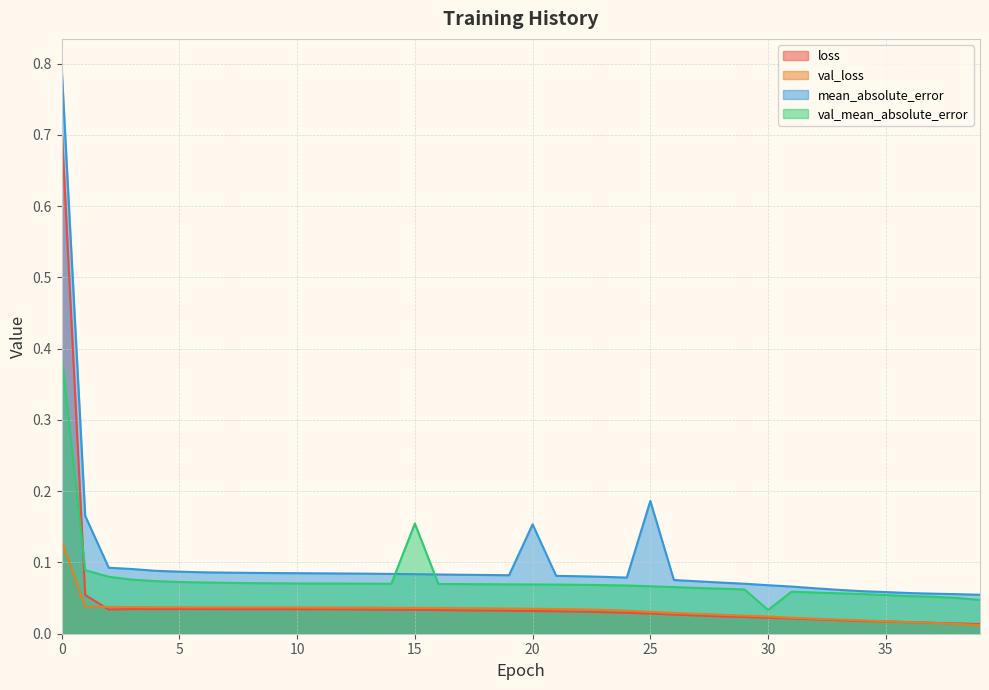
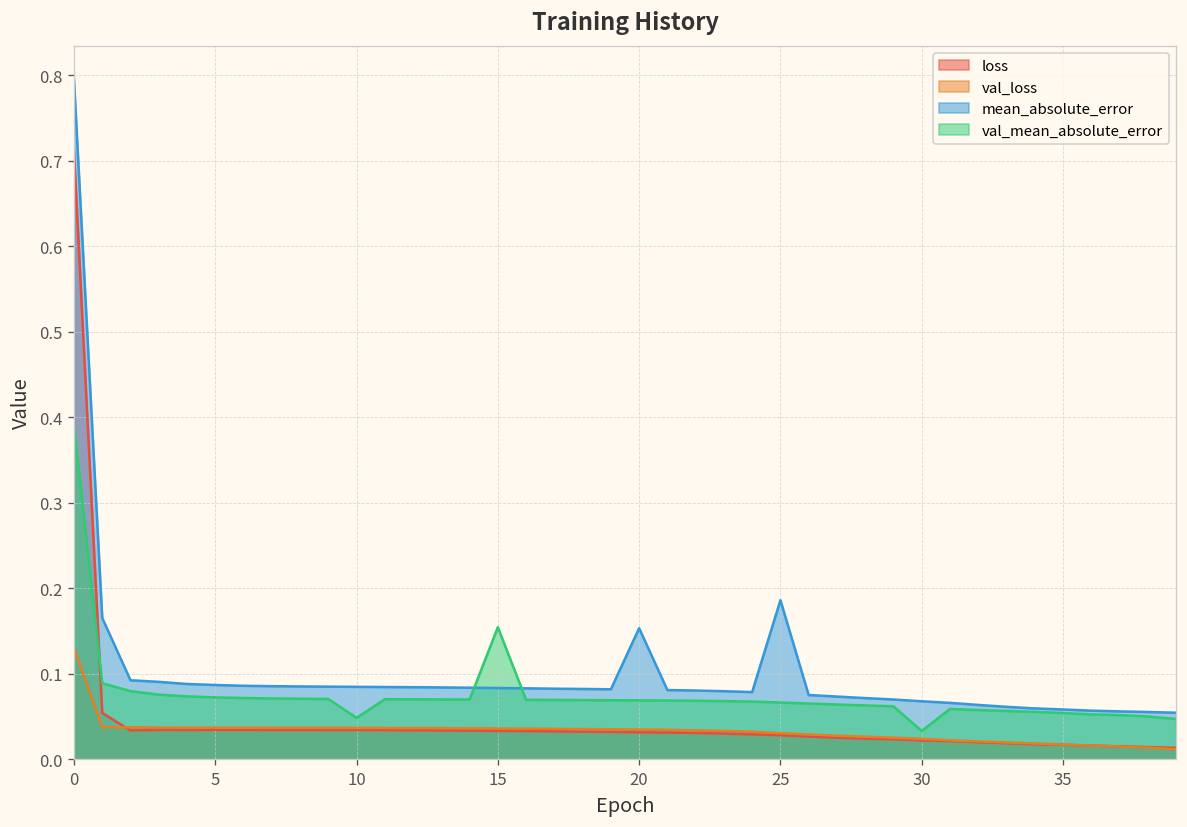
  {
    "mean_absolute_error": {
      "0": 0.80,
      "5": 0.09,
      "10": 0.08,
      "15": 0.08,
      "20": 0.15,
      "25": 0.19,
      "30": 0.07,
      "35": 0.06
    },
    "val_mean_absolute_error": {
      "0": 0.39,
      "5": 0.07,
-     "10": 0.07,
+     "10": 0.05,
      "15": 0.15,
      "20": 0.07,
      "25": 0.07,
      "30": 0.03,
      "35": 0.05
    }
  }
